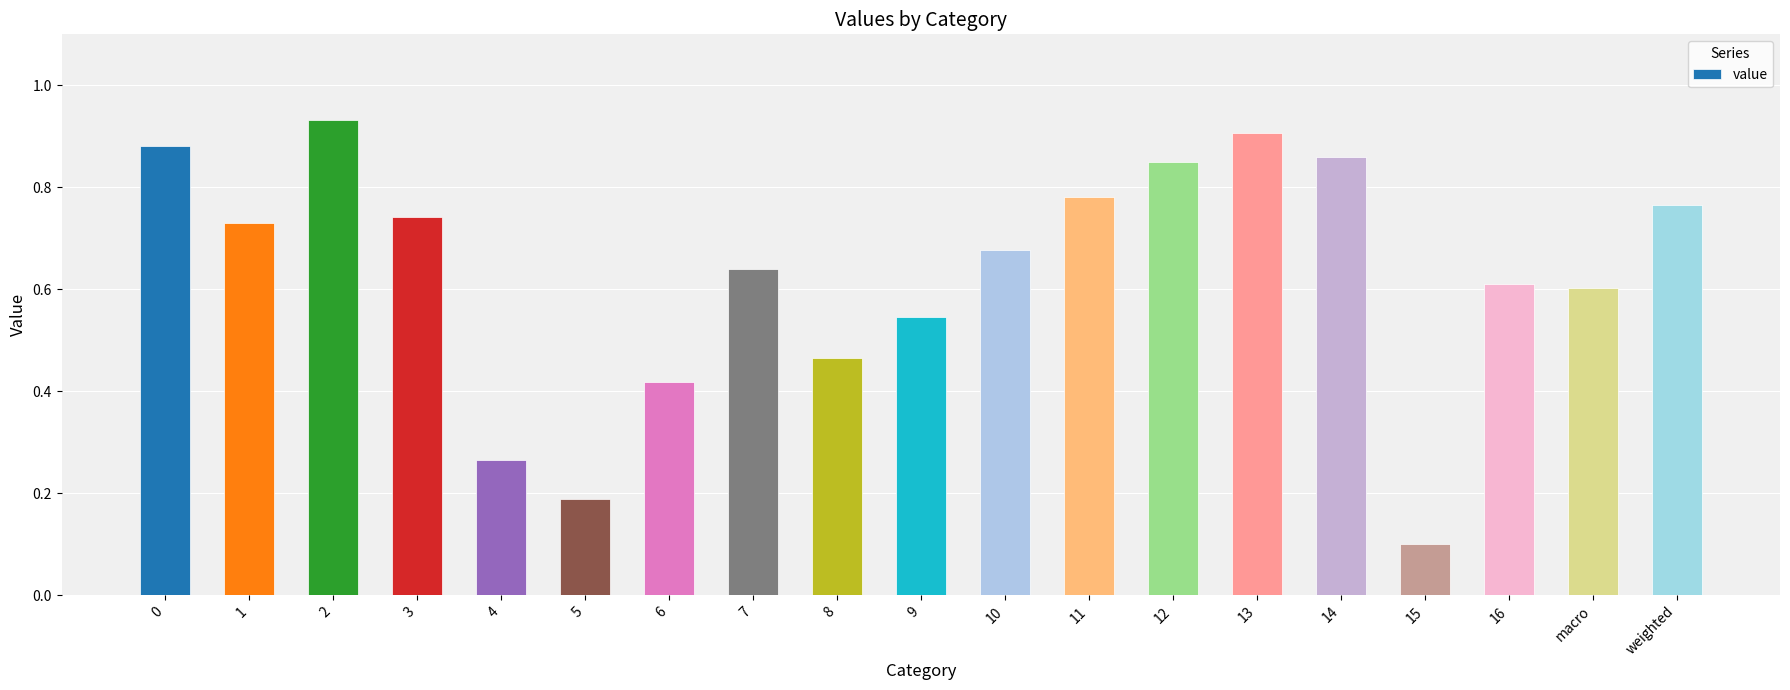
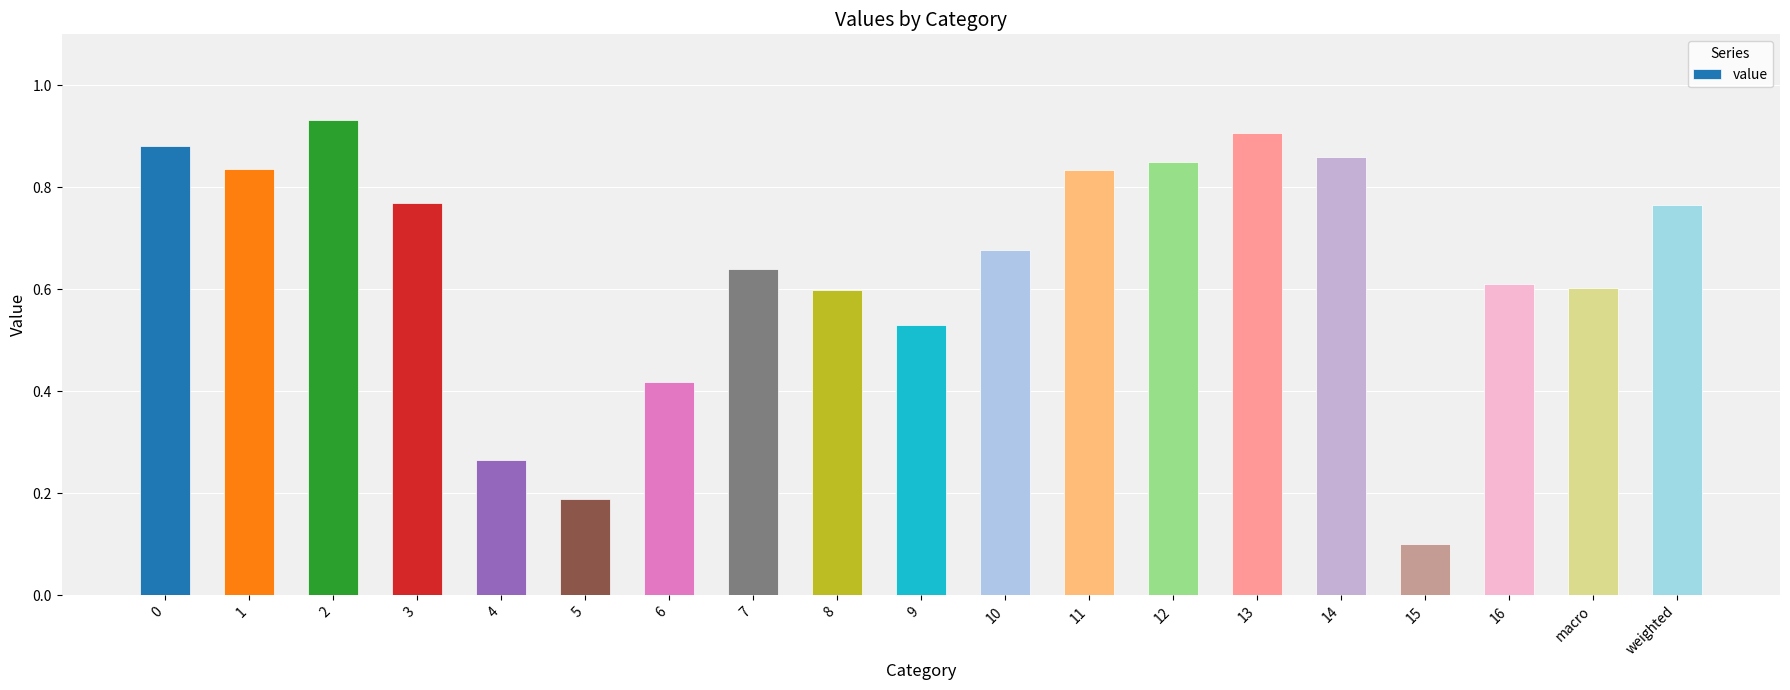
  {
    "0": 0.88,
-   "1": 0.73,
+   "1": 0.84,
    "2": 0.93,
-   "3": 0.74,
+   "3": 0.77,
    "4": 0.27,
    "5": 0.19,
    "6": 0.42,
    "7": 0.64,
-   "8": 0.47,
-   "9": 0.55,
+   "8": 0.60,
+   "9": 0.53,
    "10": 0.68,
-   "11": 0.78,
+   "11": 0.83,
    "12": 0.85,
    "13": 0.91,
    "14": 0.86,
    "15": 0.10,
    "16": 0.61,
    "macro": 0.60,
    "weighted": 0.77
  }
